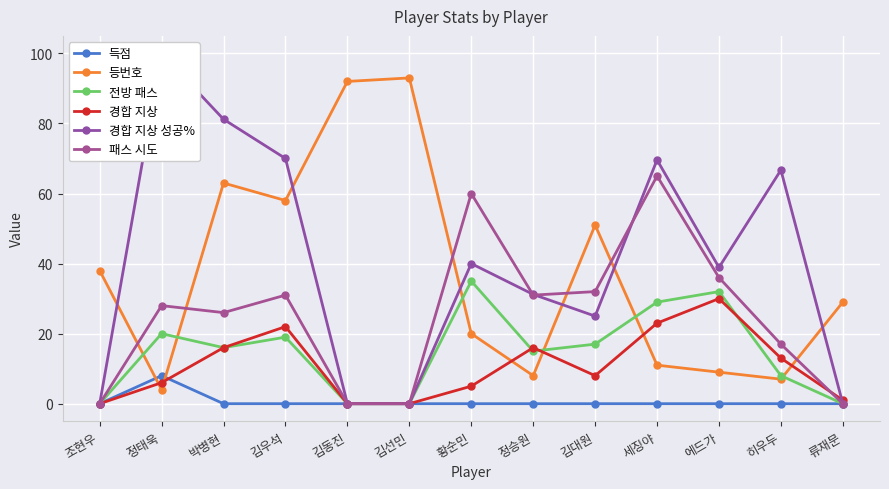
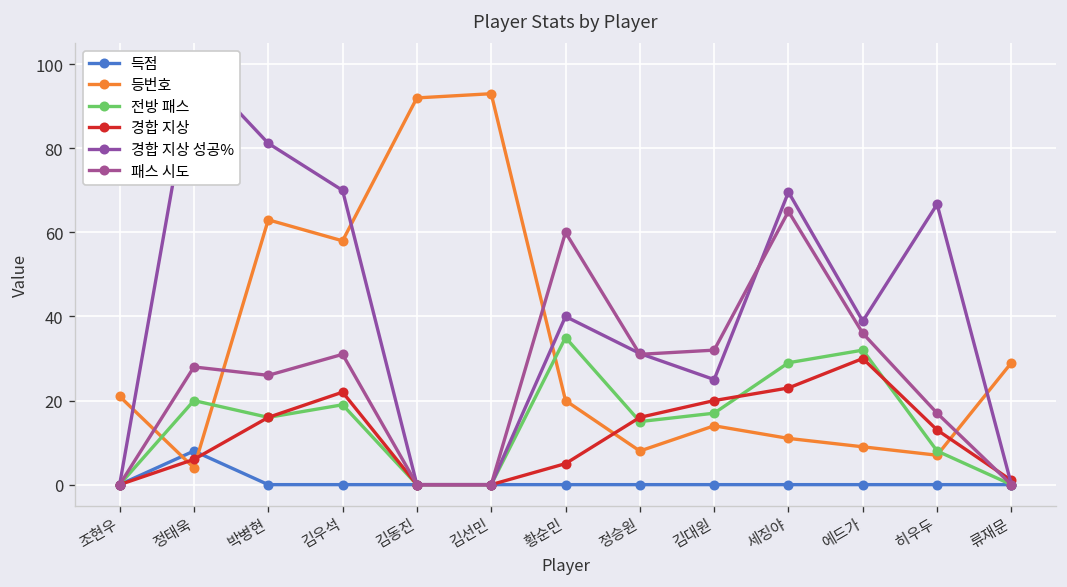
  {
    "득점": {
      "정태욱": 8,
      "박병현": 0,
      "김우석": 0,
      "황순민": 0,
      "정승원": 0,
      "김대원": 0,
      "세징야": 0,
      "에드가": 0,
      "히우두": 0
    },
    "등번호": {
-     "조현우": 38,
+     "조현우": 21,
      "정태욱": 4,
      "박병현": 63,
      "김우석": 58,
      "김동진": 92,
      "김선민": 93,
      "황순민": 20,
      "정승원": 8,
-     "김대원": 51,
+     "김대원": 14,
      "세징야": 11,
      "에드가": 9,
      "히우두": 7,
      "류재문": 29
    },
    "전방 패스": {
      "정태욱": 20,
      "김우석": 19,
      "황순민": 35,
      "정승원": 15,
      "김대원": 17,
      "세징야": 29,
      "에드가": 32,
      "히우두": 8
    },
    "경합 지상": {
      "정태욱": 6,
      "김우석": 22,
      "황순민": 5,
      "정승원": 16,
-     "김대원": 8,
+     "김대원": 20,
      "세징야": 23,
      "에드가": 30,
      "히우두": 13,
      "류재문": 1
    }
  }
